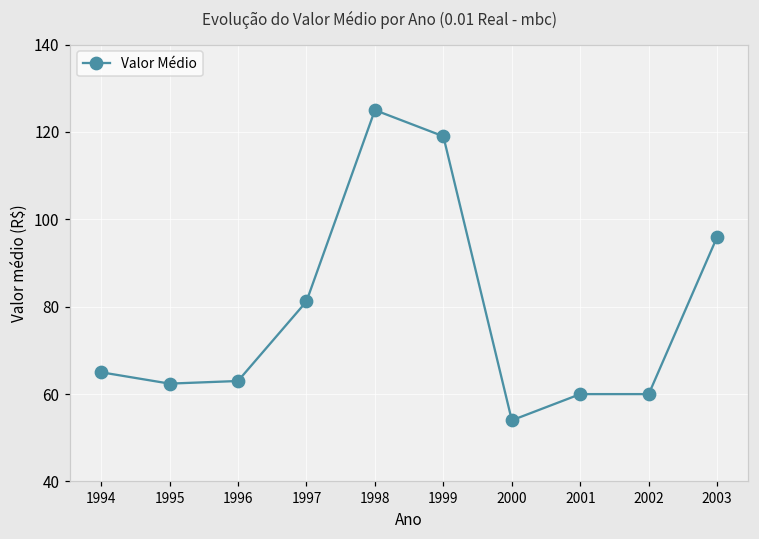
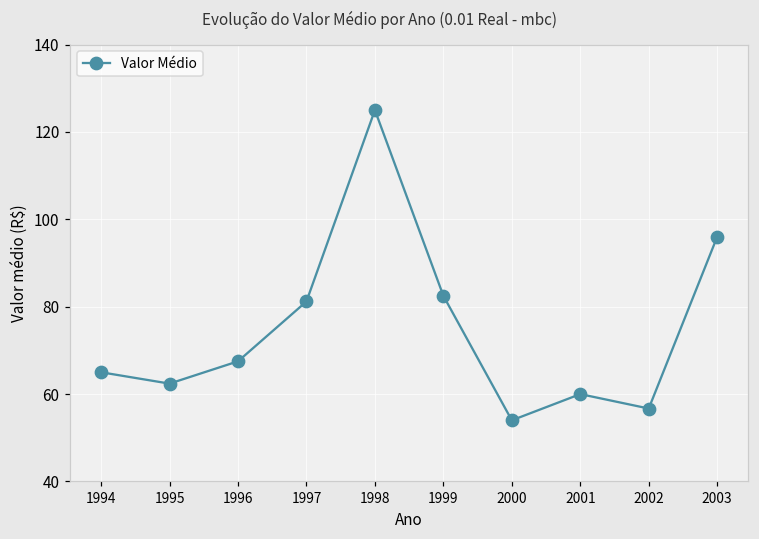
  {
    "1994": 65,
    "1995": 62,
-   "1996": 63,
+   "1996": 68,
    "1997": 81,
    "1998": 125,
-   "1999": 119,
+   "1999": 83,
    "2000": 54,
    "2001": 60,
-   "2002": 60,
+   "2002": 57,
    "2003": 96
  }
